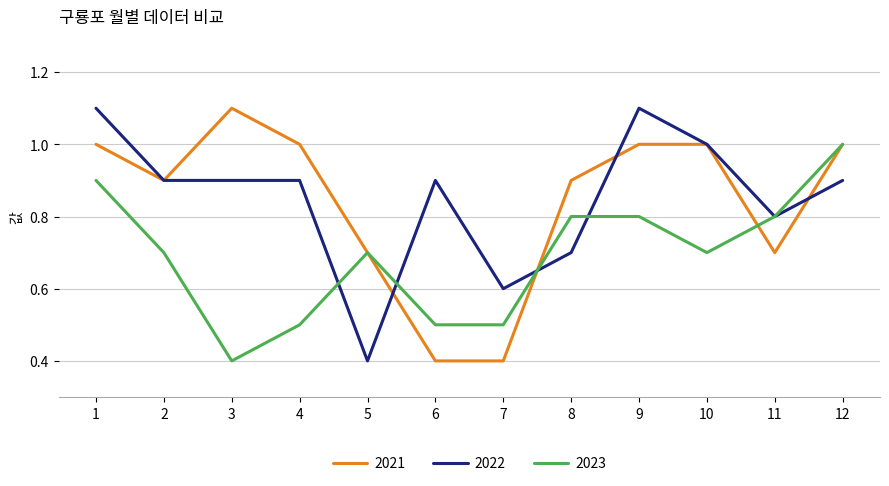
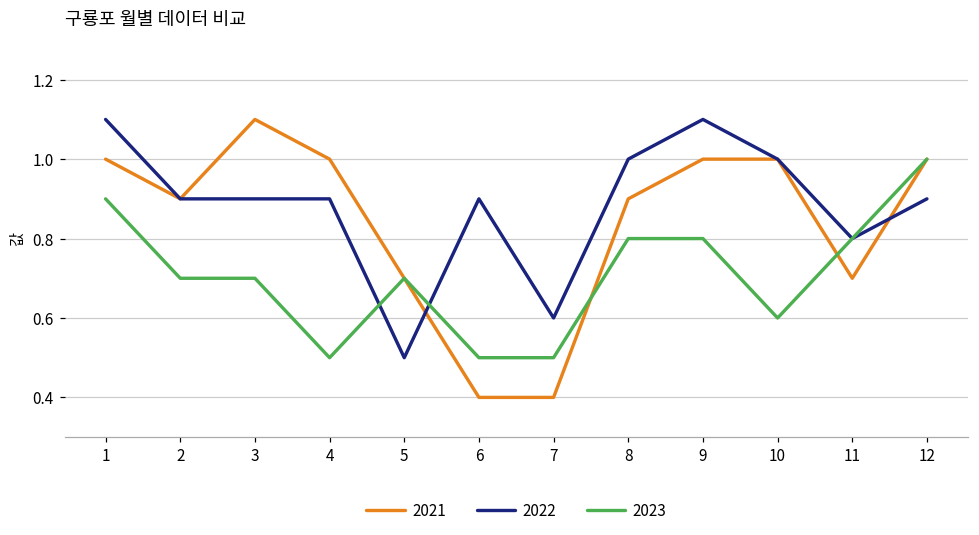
  {
    "2021": {
      "1": 1.0,
      "3": 1.1,
      "4": 1.0,
      "6": 0.4,
      "7": 0.4,
      "8": 0.9,
      "9": 1.0,
      "11": 0.7
    },
    "2022": {
      "1": 1.1,
      "3": 0.9,
      "4": 0.9,
-     "5": 0.4,
+     "5": 0.5,
      "6": 0.9,
      "7": 0.6,
-     "8": 0.7,
+     "8": 1.0,
      "9": 1.1,
      "12": 0.9
    },
    "2023": {
      "1": 0.9,
      "2": 0.7,
-     "3": 0.4,
+     "3": 0.7,
      "4": 0.5,
      "6": 0.5,
      "7": 0.5,
      "8": 0.8,
      "9": 0.8,
-     "10": 0.7
+     "10": 0.6
    }
  }
